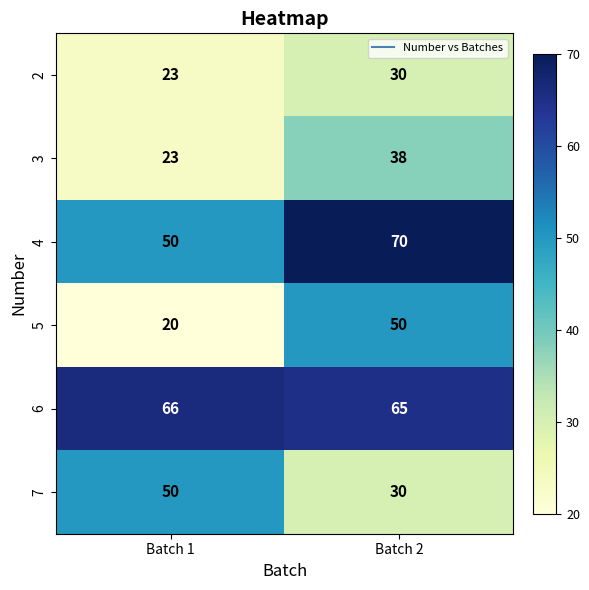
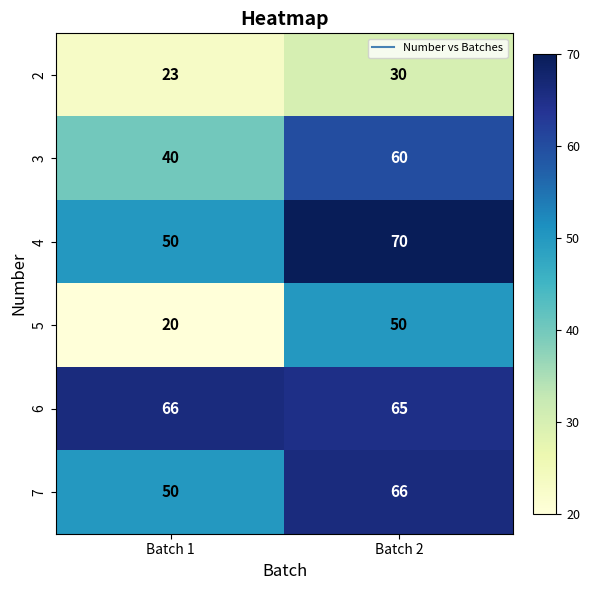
  {
    "2": {
      "Batch 1": 23,
      "Batch 2": 30
    },
    "3": {
-     "Batch 1": 23,
-     "Batch 2": 38
+     "Batch 1": 40,
+     "Batch 2": 60
    },
    "4": {
      "Batch 1": 50,
      "Batch 2": 70
    },
    "5": {
      "Batch 1": 20,
      "Batch 2": 50
    },
    "6": {
      "Batch 1": 66,
      "Batch 2": 65
    },
    "7": {
      "Batch 1": 50,
-     "Batch 2": 30
+     "Batch 2": 66
    }
  }
